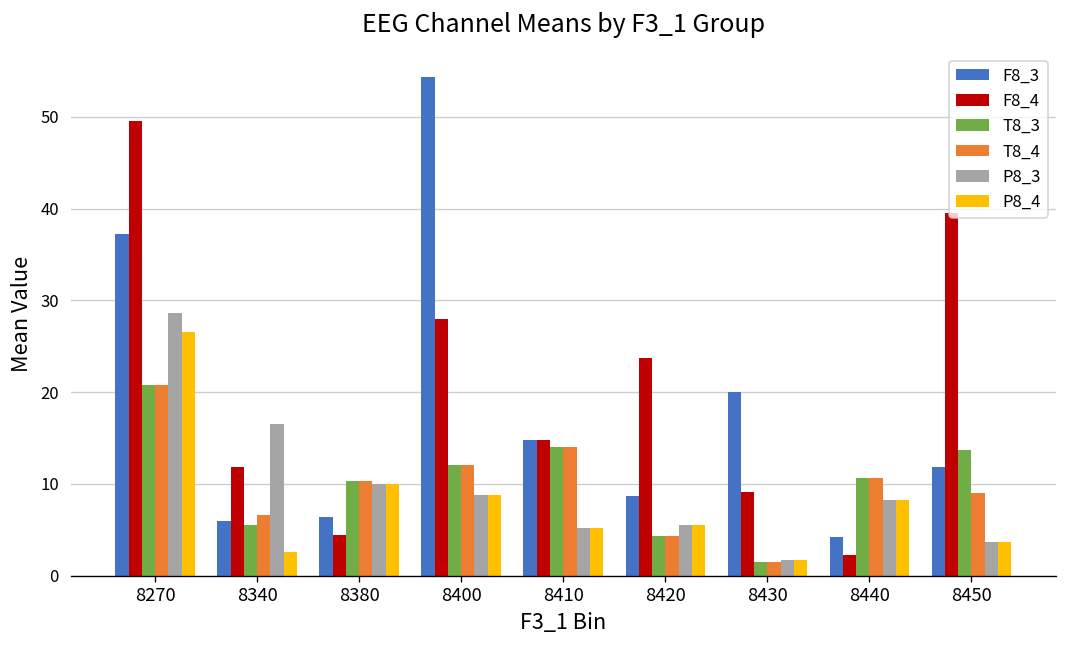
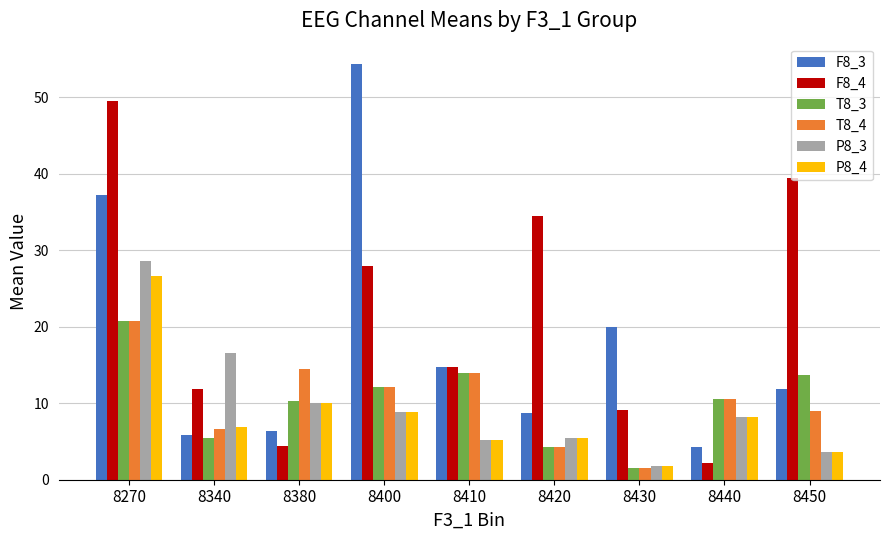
  {
    "F8_3": {
      "8270": 37,
      "8340": 6,
      "8380": 6,
      "8400": 54,
      "8410": 15,
      "8420": 9,
      "8430": 20,
      "8440": 4,
      "8450": 12
    },
    "F8_4": {
      "8270": 50,
      "8340": 12,
      "8380": 4,
      "8400": 28,
      "8410": 15,
-     "8420": 24,
+     "8420": 35,
      "8430": 9,
      "8440": 2
    },
    "T8_3": {
      "8270": 21,
      "8340": 5,
      "8380": 10,
      "8400": 12,
      "8410": 14,
      "8420": 4,
      "8430": 2,
      "8440": 11,
      "8450": 14
    },
    "T8_4": {
      "8270": 21,
      "8340": 7,
-     "8380": 10,
+     "8380": 15,
      "8400": 12,
      "8410": 14,
      "8420": 4,
      "8430": 2,
      "8440": 11,
      "8450": 9
    },
    "P8_3": {
      "8270": 29,
      "8340": 17,
      "8380": 10,
      "8400": 9,
      "8410": 5,
      "8420": 5,
      "8430": 2,
      "8440": 8,
      "8450": 4
    },
    "P8_4": {
      "8270": 27,
-     "8340": 3,
+     "8340": 7,
      "8380": 10,
      "8400": 9,
      "8410": 5,
      "8420": 5,
      "8430": 2,
      "8440": 8,
      "8450": 4
    }
  }
